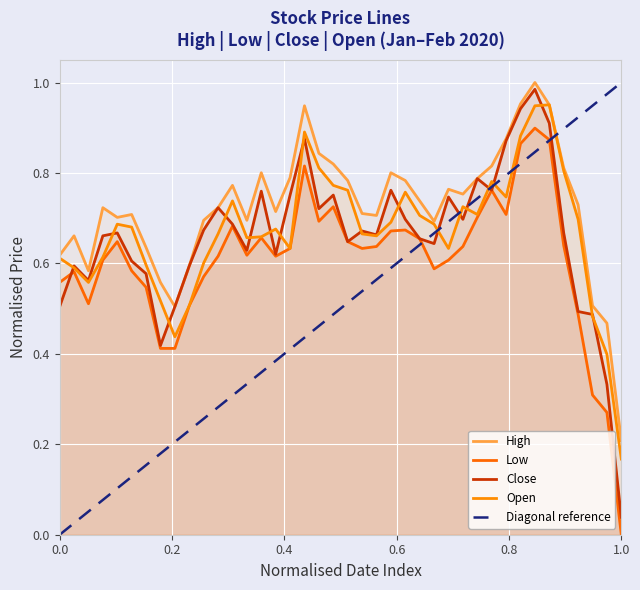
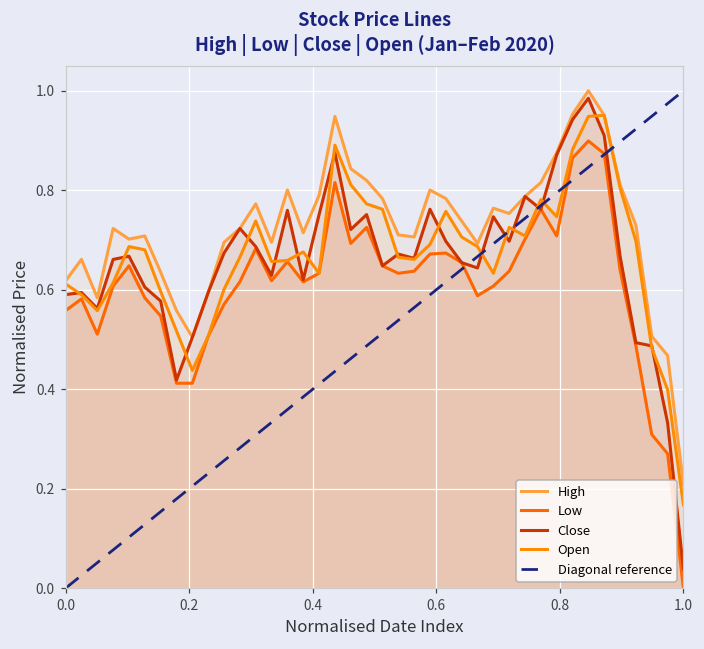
  {
    "High": {
      "0.0": 0.62,
      "1.0": 0.21
    },
    "Close": {
-     "0.0": 0.50,
+     "0.0": 0.59,
      "1.0": 0.04
    },
    "Diagonal reference": {
      "0.0": 0.00,
      "1.0": 1.00
    }
  }
